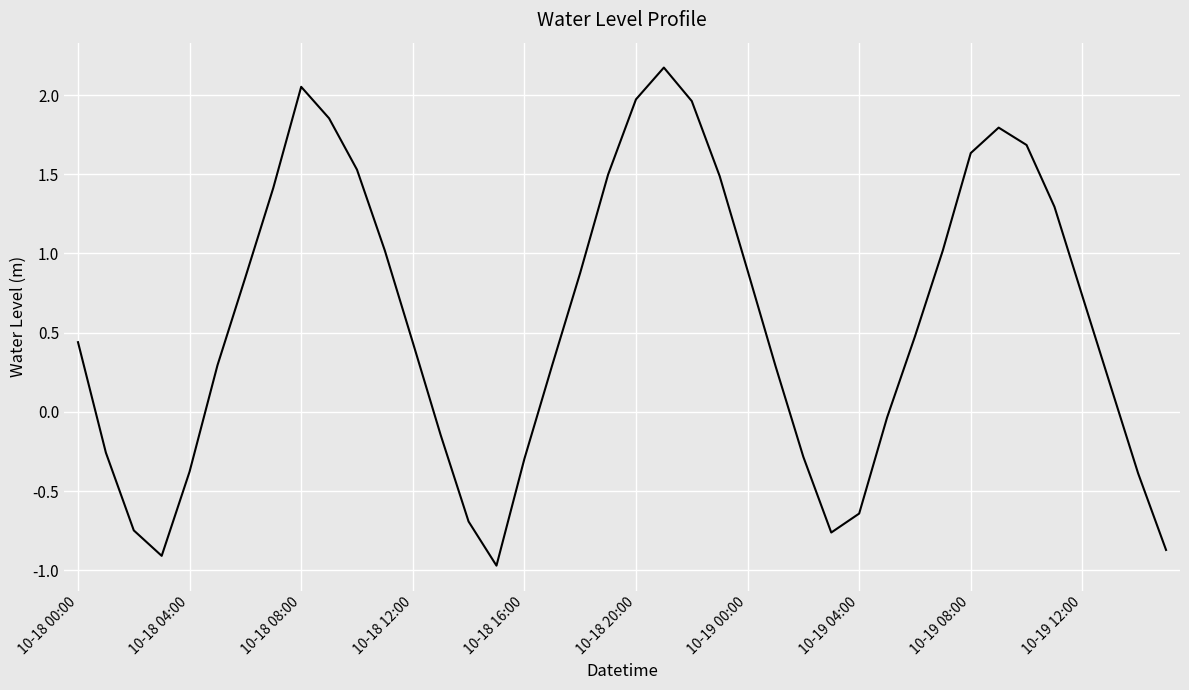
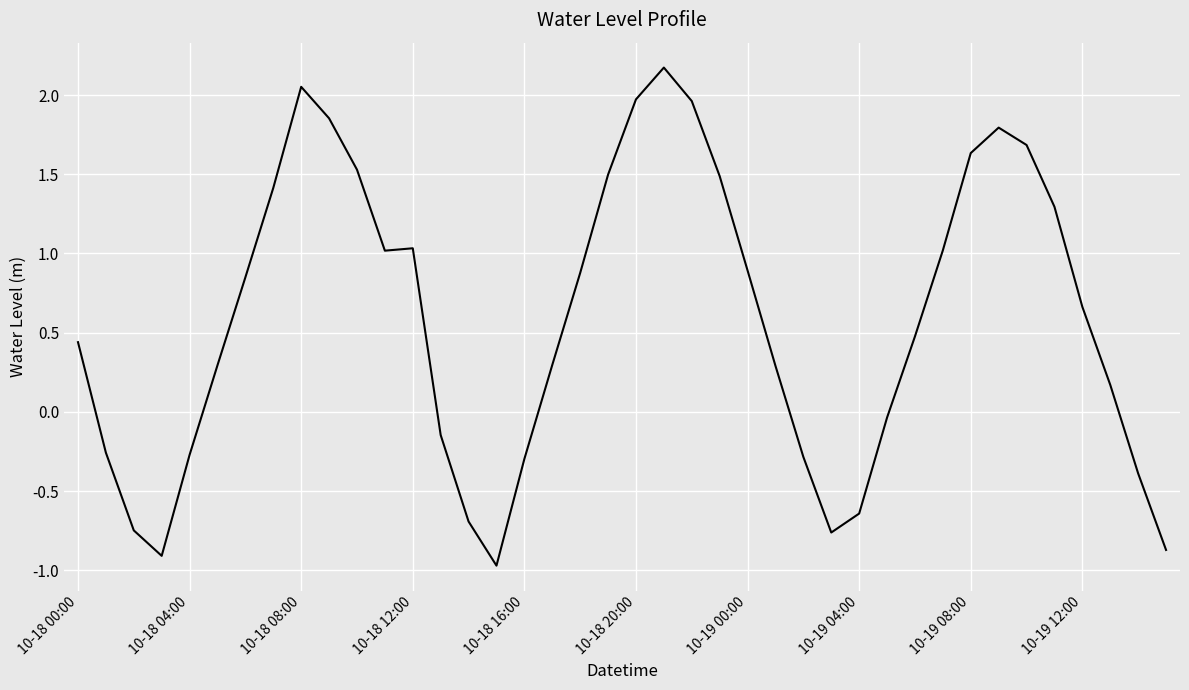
  {
    "10-18 00:00": 0.44,
-   "10-18 04:00": -0.38,
+   "10-18 04:00": -0.27,
    "10-18 08:00": 2.05,
-   "10-18 12:00": 0.44,
+   "10-18 12:00": 1.03,
    "10-18 16:00": -0.30,
    "10-18 20:00": 1.97,
    "10-19 00:00": 0.89,
    "10-19 04:00": -0.64,
    "10-19 08:00": 1.63,
-   "10-19 12:00": 0.73
+   "10-19 12:00": 0.66
  }
